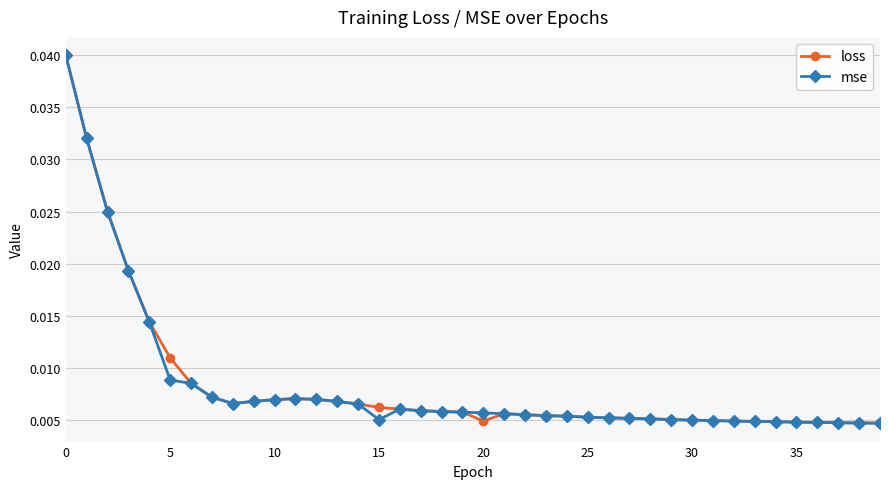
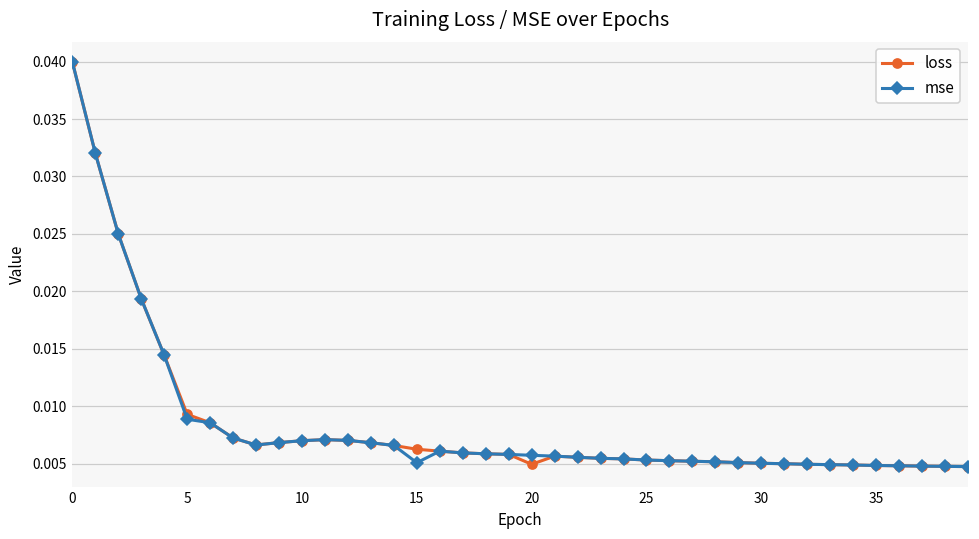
  {
    "loss": {
-     "5": 0.0110,
+     "5": 0.0093,
      "15": 0.0062,
      "20": 0.0049
    },
    "mse": {
      "5": 0.0089,
      "15": 0.0051,
      "20": 0.0057
    }
  }
